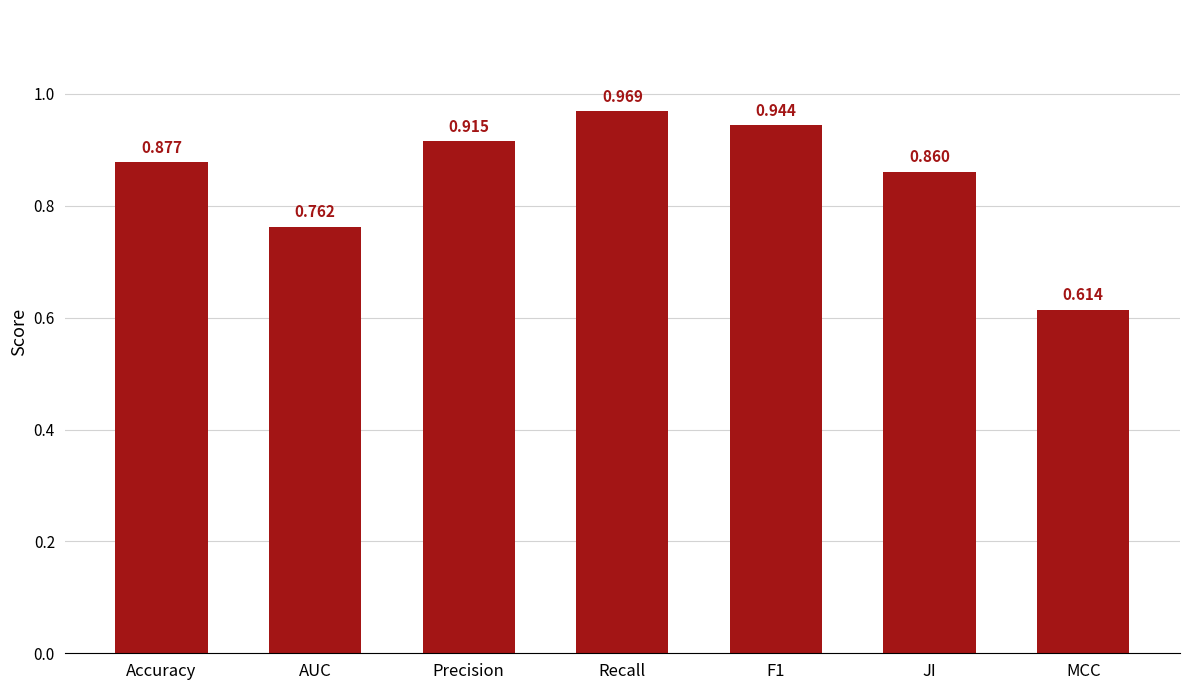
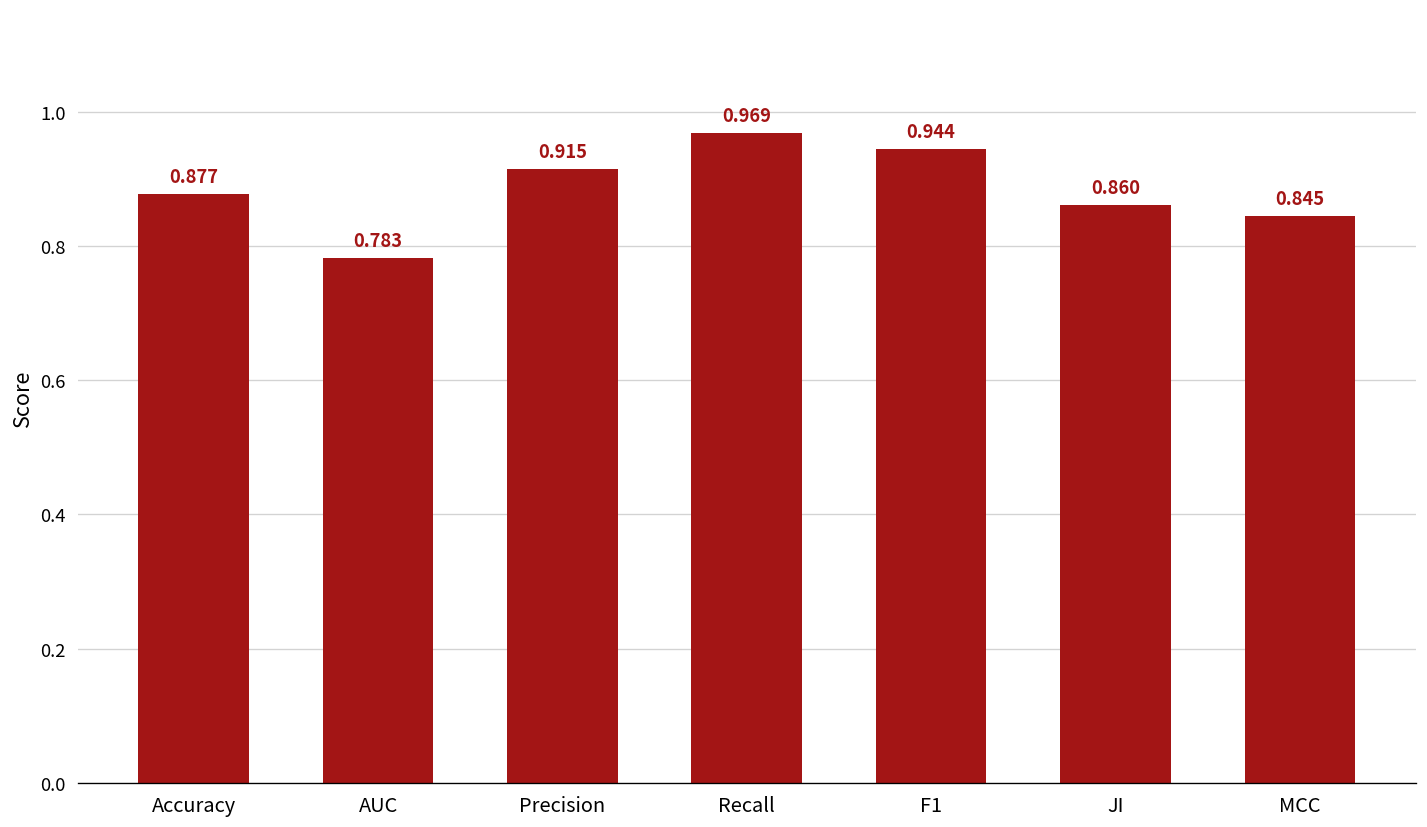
  {
    "Accuracy": 0.877,
-   "AUC": 0.762,
+   "AUC": 0.783,
    "Precision": 0.915,
    "Recall": 0.969,
    "F1": 0.944,
    "JI": 0.860,
-   "MCC": 0.614
+   "MCC": 0.845
  }
